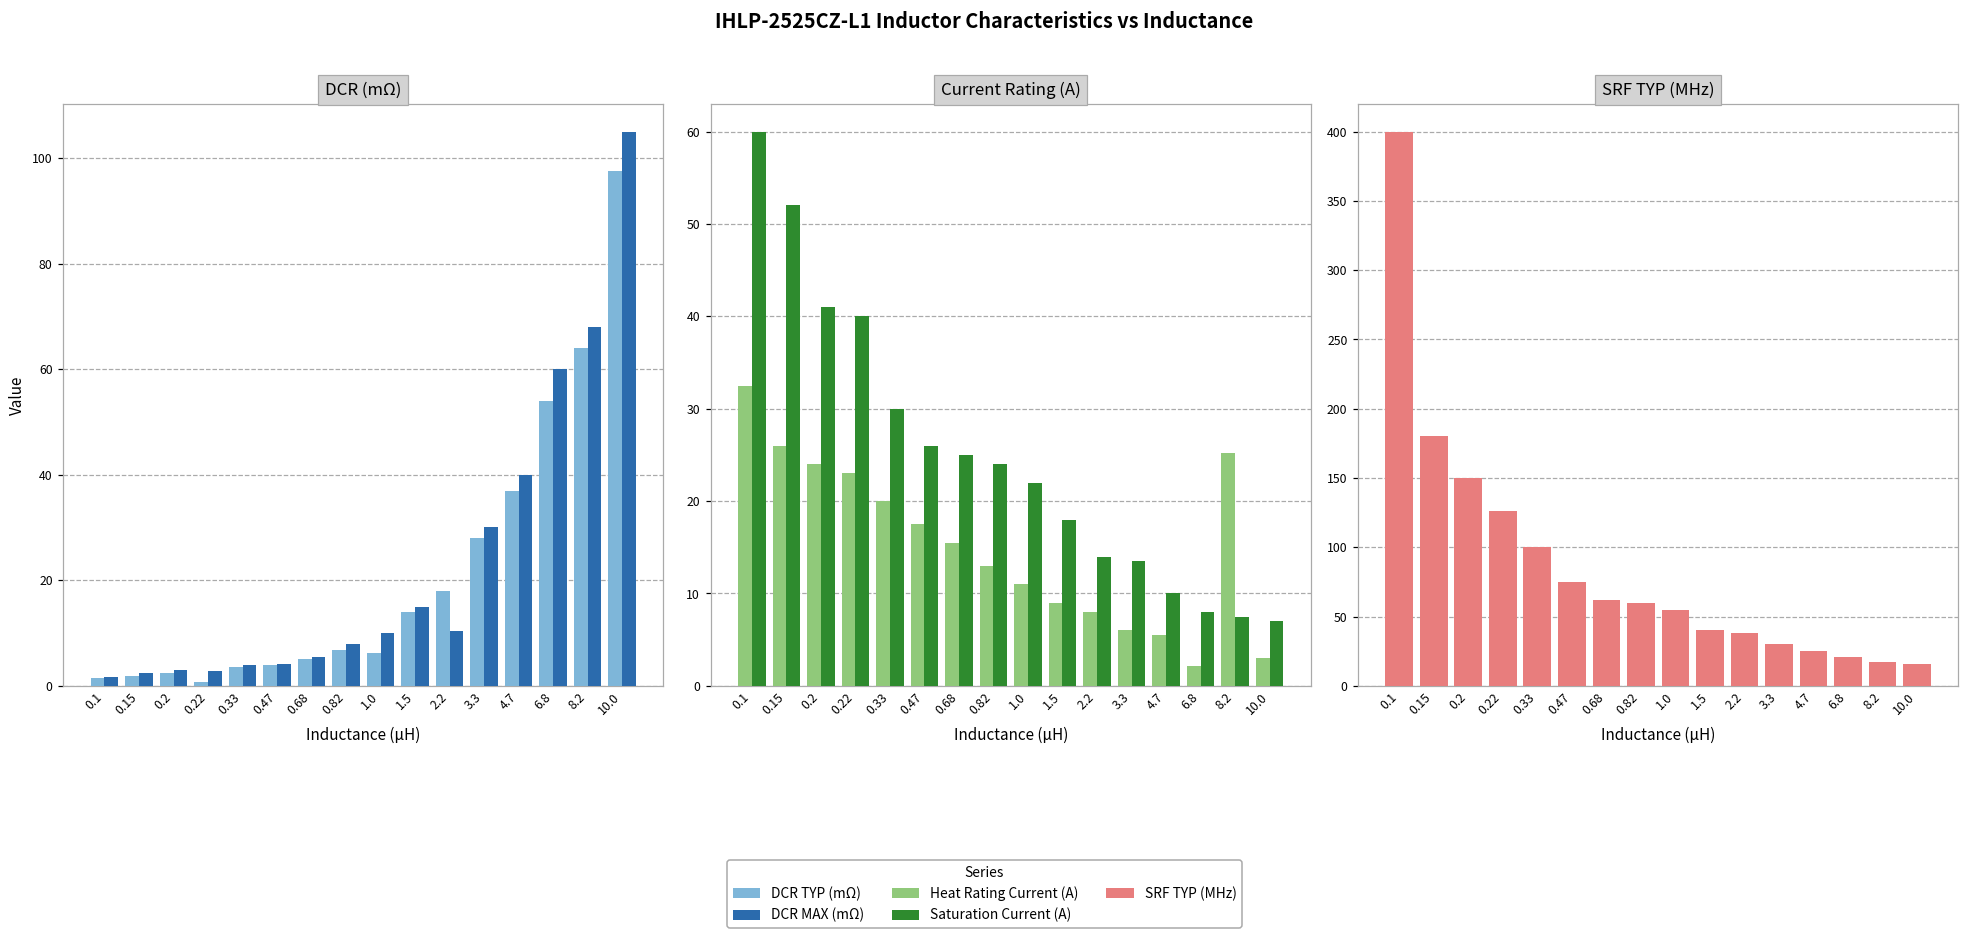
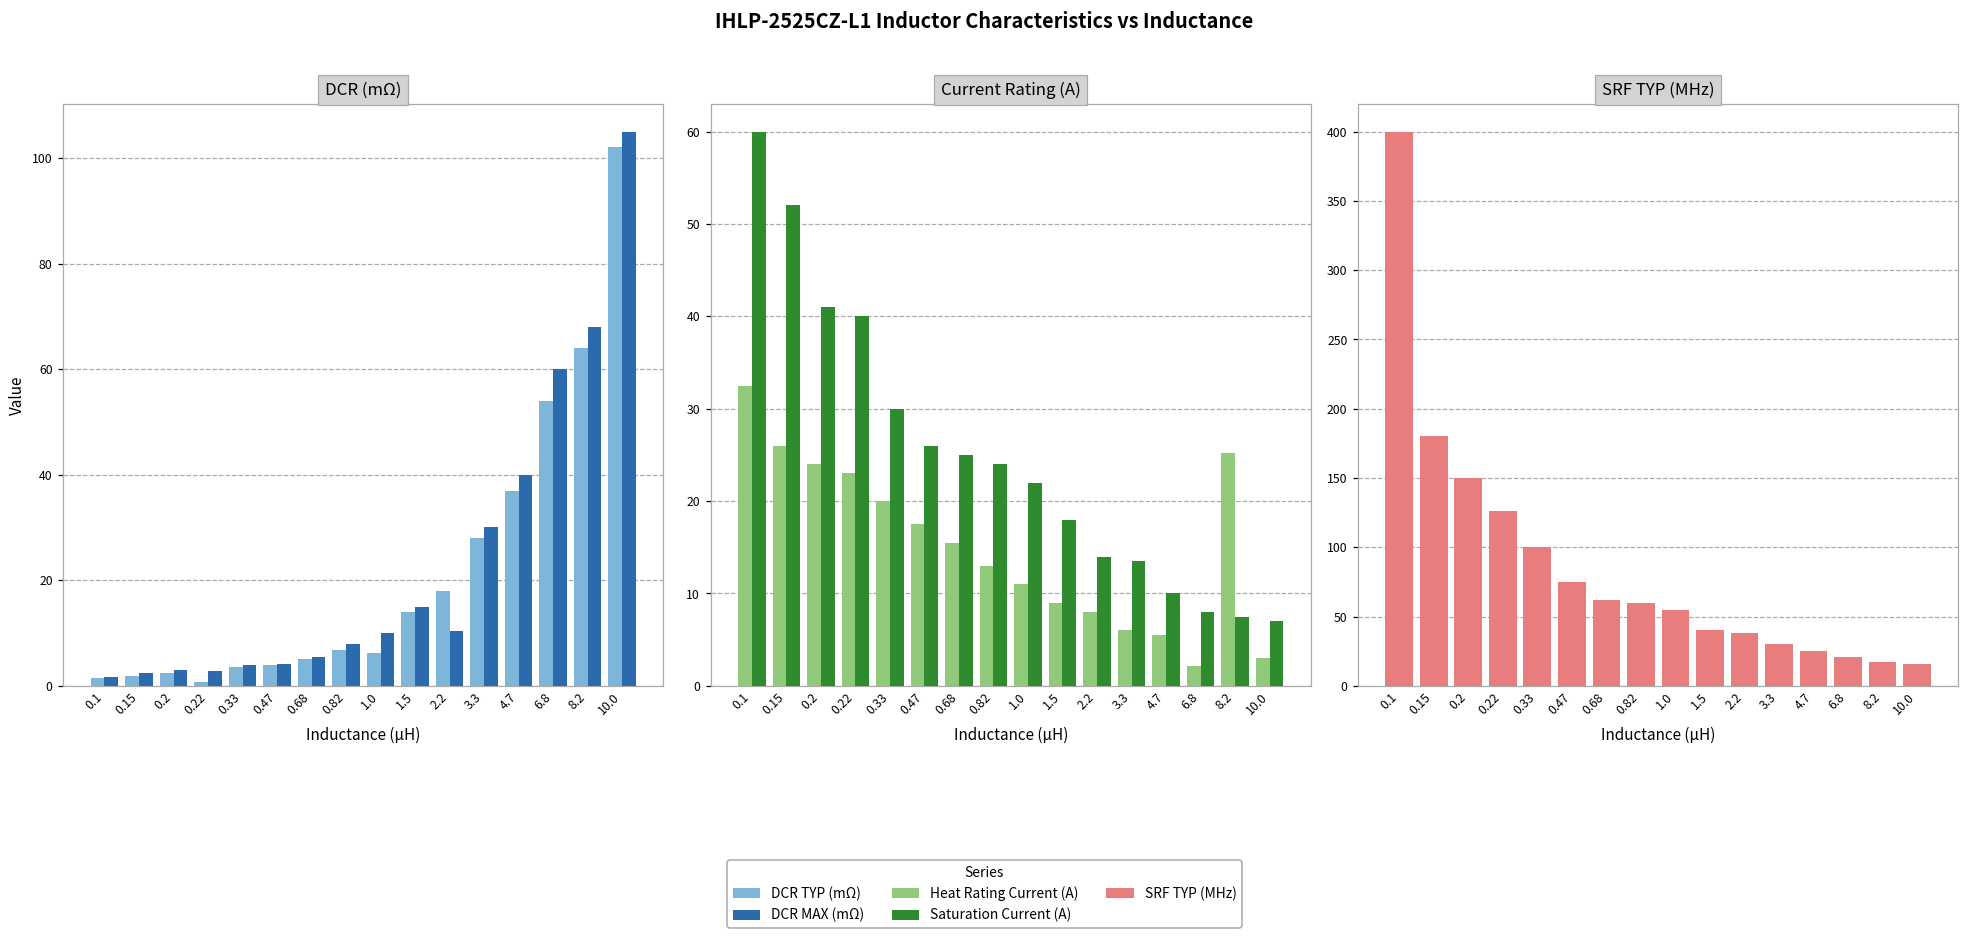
  {
    "DCR (mΩ)": {
      "DCR TYP (mΩ)": {
        "0.1": 2,
        "0.15": 2,
        "0.2": 2,
        "0.22": 1,
        "0.33": 4,
        "0.47": 4,
        "0.68": 5,
        "0.82": 7,
        "1.0": 6,
        "1.5": 14,
        "2.2": 18,
        "3.3": 28,
        "4.7": 37,
        "6.8": 54,
        "8.2": 64,
-       "10.0": 98
+       "10.0": 102
      },
      "DCR MAX (mΩ)": {
        "0.1": 2,
        "0.15": 3,
        "0.2": 3,
        "0.22": 3,
        "0.33": 4,
        "0.47": 4,
        "0.68": 6,
        "0.82": 8,
        "1.0": 10,
        "1.5": 15,
        "2.2": 10,
        "3.3": 30,
        "4.7": 40,
        "6.8": 60,
        "8.2": 68,
        "10.0": 105
      }
    },
    "Current Rating (A)": {
      "Heat Rating Current (A)": {
        "0.1": 33,
        "0.15": 26,
        "0.2": 24,
        "0.22": 23,
        "0.33": 20,
        "0.47": 18,
        "0.68": 16,
        "0.82": 13,
        "1.0": 11,
        "1.5": 9,
        "2.2": 8,
        "3.3": 6,
        "4.7": 6,
        "6.8": 2,
        "8.2": 25,
        "10.0": 3
      },
      "Saturation Current (A)": {
        "0.1": 60,
        "0.15": 52,
        "0.2": 41,
        "0.22": 40,
        "0.33": 30,
        "0.47": 26,
        "0.68": 25,
        "0.82": 24,
        "1.0": 22,
        "1.5": 18,
        "2.2": 14,
        "3.3": 14,
        "4.7": 10,
        "6.8": 8,
        "8.2": 8,
        "10.0": 7
      }
    },
    "SRF TYP (MHz)": {
      "0.1": 400,
      "0.15": 180,
      "0.2": 150,
      "0.22": 126,
      "0.33": 100,
      "0.47": 75,
      "0.68": 62,
      "0.82": 60,
      "1.0": 55,
      "1.5": 40,
      "2.2": 38,
      "3.3": 30,
      "4.7": 25,
      "6.8": 21,
      "8.2": 17,
      "10.0": 16
    }
  }
